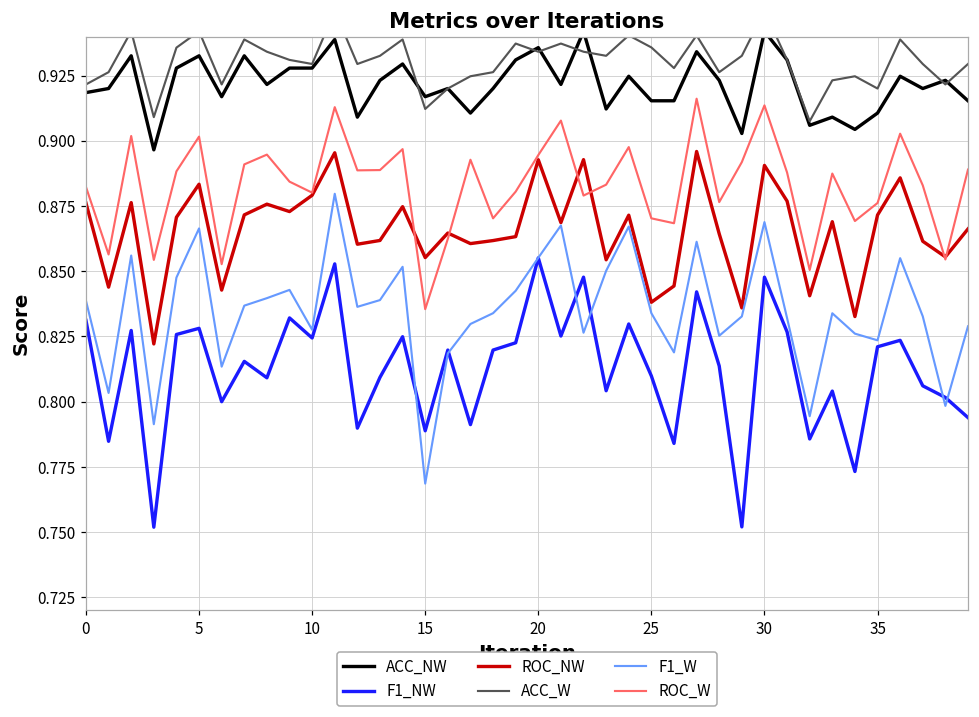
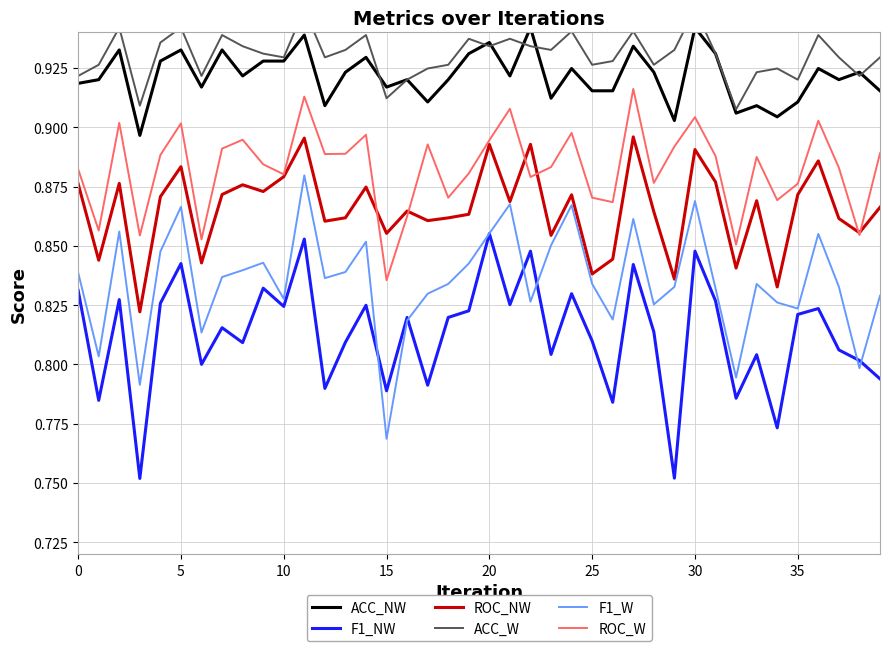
  {
    "ACC_NW": {
      "0": 0.918,
      "5": 0.933,
      "10": 0.928,
      "15": 0.917,
      "20": 0.936,
      "25": 0.915,
      "35": 0.911
    },
    "F1_NW": {
      "0": 0.831,
-     "5": 0.828,
+     "5": 0.842,
      "10": 0.824,
      "15": 0.789,
      "25": 0.810,
      "30": 0.848,
      "35": 0.821
    },
    "ROC_NW": {
      "0": 0.876,
      "5": 0.883,
      "15": 0.855,
      "20": 0.893,
      "25": 0.838,
      "30": 0.891,
      "35": 0.872
    },
    "ACC_W": {
      "0": 0.922,
      "10": 0.929,
      "15": 0.912,
      "20": 0.934,
-     "25": 0.936,
+     "25": 0.926,
      "35": 0.920
    },
    "F1_W": {
      "0": 0.839,
      "5": 0.866,
      "10": 0.828,
      "15": 0.769,
      "25": 0.834,
      "30": 0.869,
      "35": 0.824
    },
    "ROC_W": {
      "0": 0.882,
      "5": 0.902,
      "15": 0.835,
      "20": 0.895,
      "25": 0.870,
-     "30": 0.914,
+     "30": 0.904,
      "35": 0.876
    }
  }
